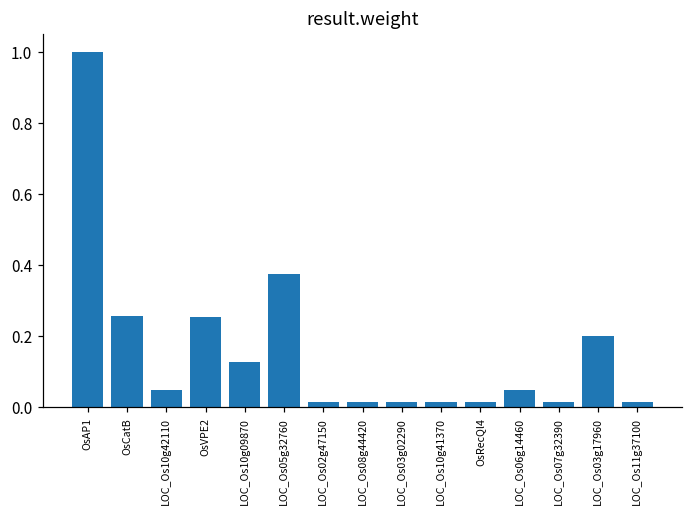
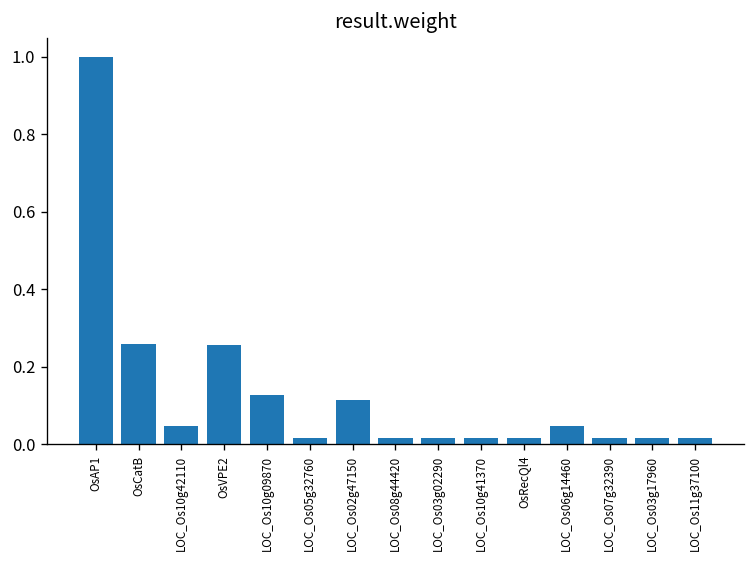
  {
    "OsAP1": 1.00,
    "OsCatB": 0.26,
    "LOC_Os10g42110": 0.05,
    "OsVPE2": 0.26,
    "LOC_Os10g09870": 0.13,
-   "LOC_Os05g32760": 0.38,
-   "LOC_Os02g47150": 0.02,
+   "LOC_Os05g32760": 0.02,
+   "LOC_Os02g47150": 0.12,
    "LOC_Os08g44420": 0.02,
    "LOC_Os03g02290": 0.02,
    "LOC_Os10g41370": 0.02,
    "OsRecQl4": 0.02,
    "LOC_Os06g14460": 0.05,
    "LOC_Os07g32390": 0.02,
-   "LOC_Os03g17960": 0.20,
+   "LOC_Os03g17960": 0.02,
    "LOC_Os11g37100": 0.02
  }
